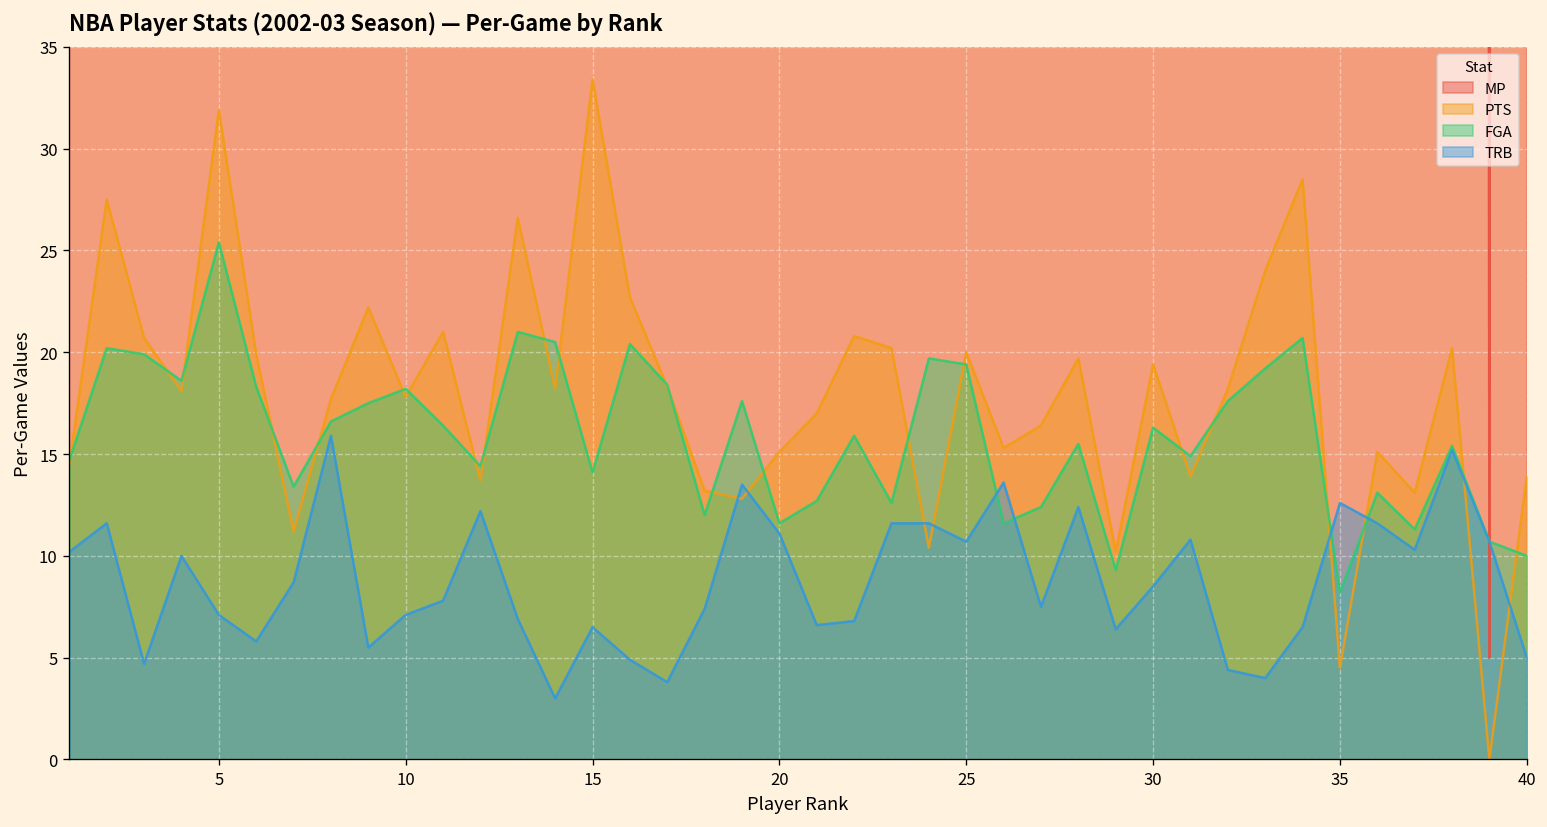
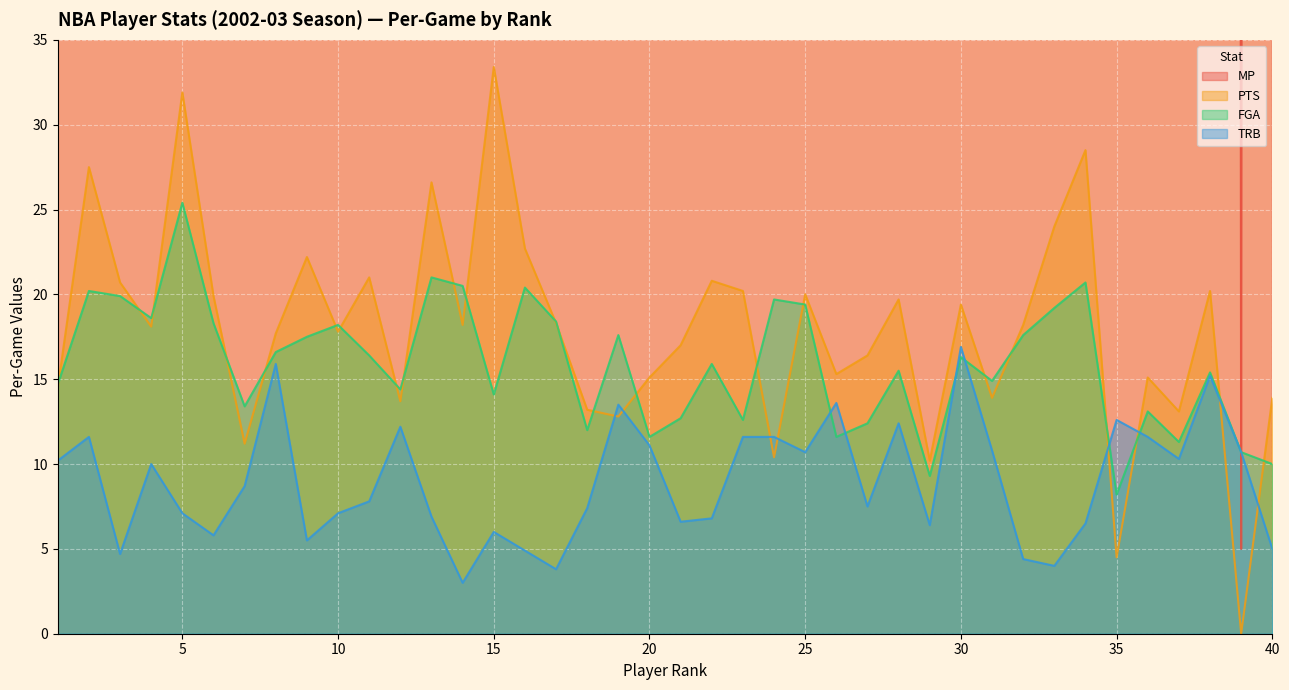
  {
    "PTS": {
      "5": 31.9,
      "10": 17.8,
      "15": 33.4,
      "20": 15.1,
      "25": 20.0,
      "30": 19.4,
      "35": 4.5,
      "40": 13.9
    },
    "FGA": {
      "5": 25.4,
      "10": 18.2,
      "15": 14.1,
      "20": 11.6,
      "25": 19.4,
      "30": 16.3,
      "35": 8.2,
      "40": 10.0
    },
    "TRB": {
      "5": 7.1,
      "10": 7.1,
-     "15": 6.5,
+     "15": 6.0,
      "20": 11.1,
      "25": 10.7,
-     "30": 8.5,
+     "30": 16.9,
      "35": 12.6,
      "40": 5.0
    }
  }
